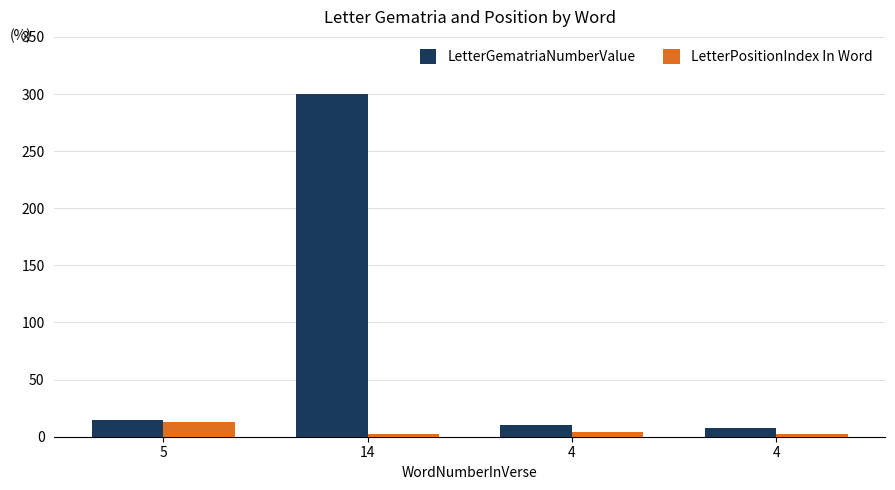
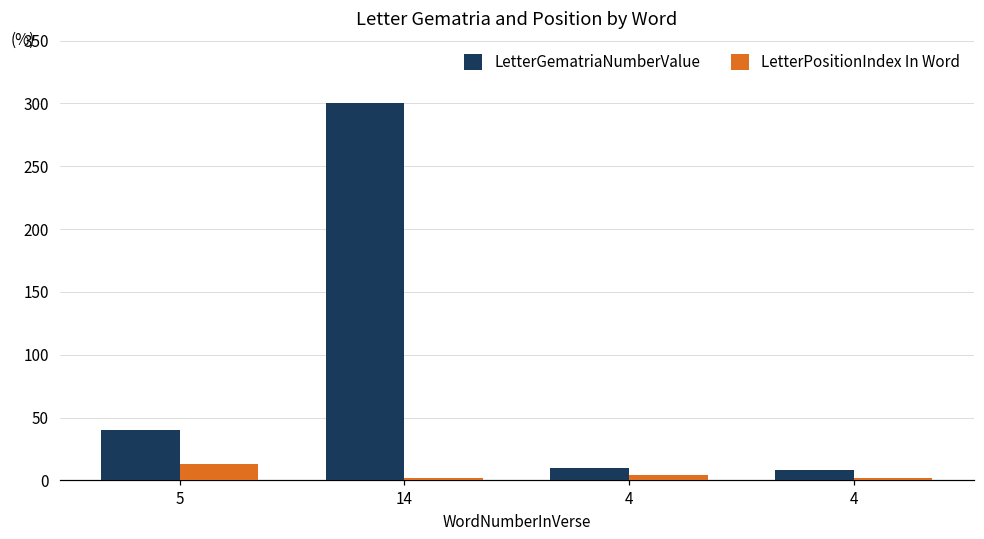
  {
    "LetterGematriaNumberValue": {
-     "5": 15,
+     "5": 40,
      "14": 300
    },
    "LetterPositionIndex In Word": {
      "5": 13
    }
  }
